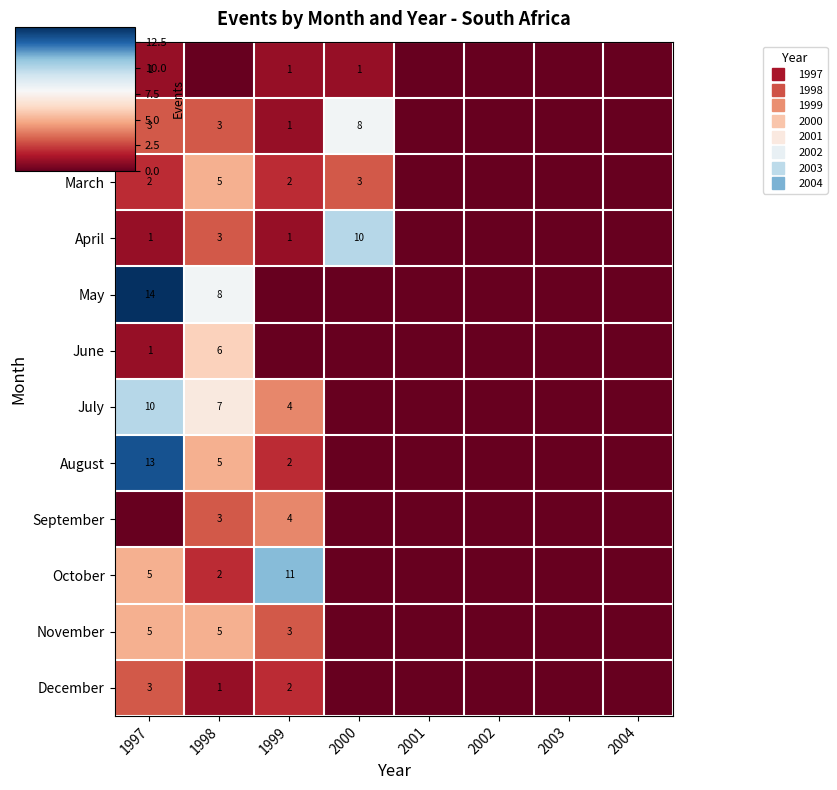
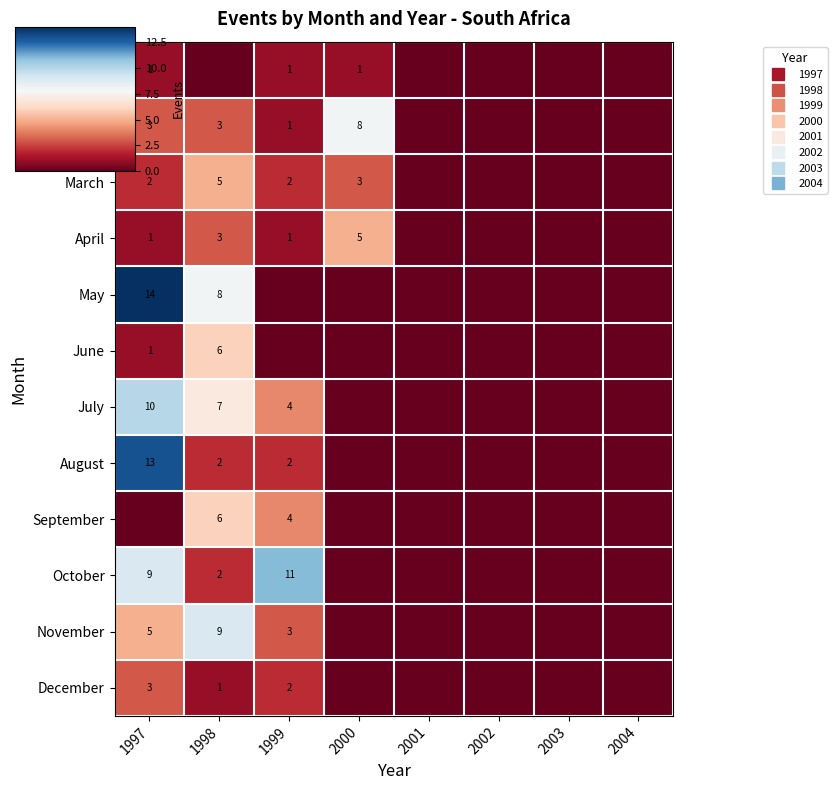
  {
    "March": {
      "1997": 2,
      "1998": 5,
      "1999": 2,
      "2000": 3
    },
    "April": {
      "1997": 1,
      "1998": 3,
      "1999": 1,
-     "2000": 10
+     "2000": 5
    },
    "May": {
      "1997": 14,
      "1998": 8
    },
    "June": {
      "1997": 1,
      "1998": 6
    },
    "July": {
      "1997": 10,
      "1998": 7,
      "1999": 4
    },
    "August": {
      "1997": 13,
-     "1998": 5,
+     "1998": 2,
      "1999": 2
    },
    "September": {
-     "1998": 3,
+     "1998": 6,
      "1999": 4
    },
    "October": {
-     "1997": 5,
+     "1997": 9,
      "1998": 2,
      "1999": 11
    },
    "November": {
      "1997": 5,
-     "1998": 5,
+     "1998": 9,
      "1999": 3
    },
    "December": {
      "1997": 3,
      "1998": 1,
      "1999": 2
    }
  }
